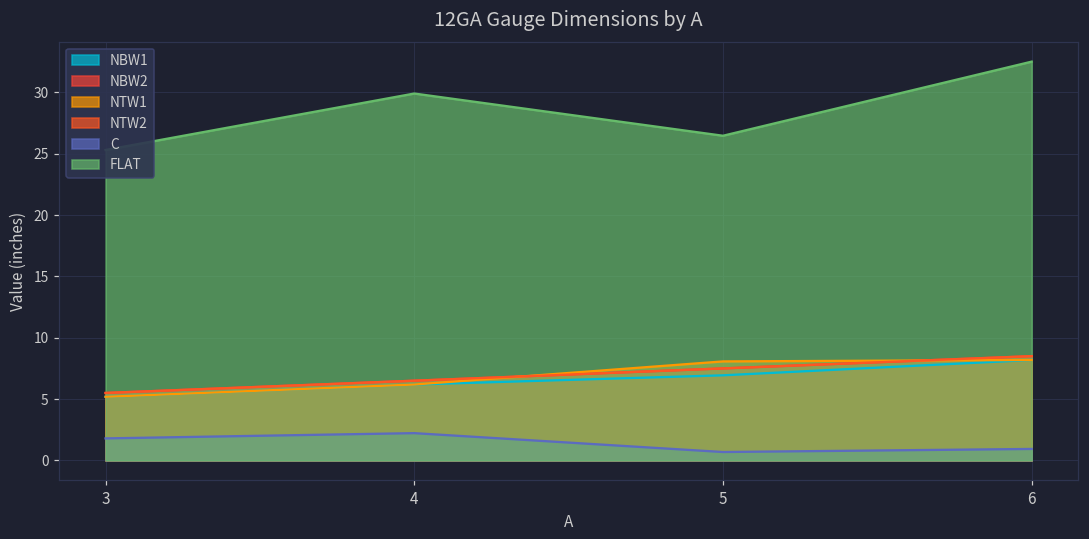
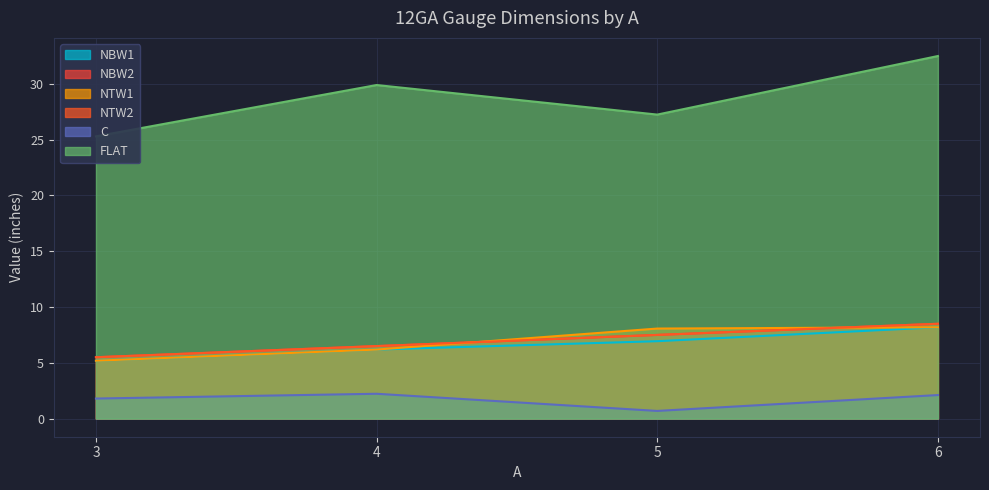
  {
    "NBW1": {
      "5": 6.9
    },
    "NTW2": {
      "3": 5.5,
      "4": 6.5,
      "5": 7.5,
      "6": 8.5
    },
    "NTW1": {
      "5": 8.1
    },
    "C": {
      "3": 1.8,
      "4": 2.2,
      "5": 0.7,
-     "6": 0.9
+     "6": 2.1
    },
    "FLAT": {
      "4": 29.9,
-     "5": 26.5,
+     "5": 27.3,
      "6": 32.5
    }
  }
